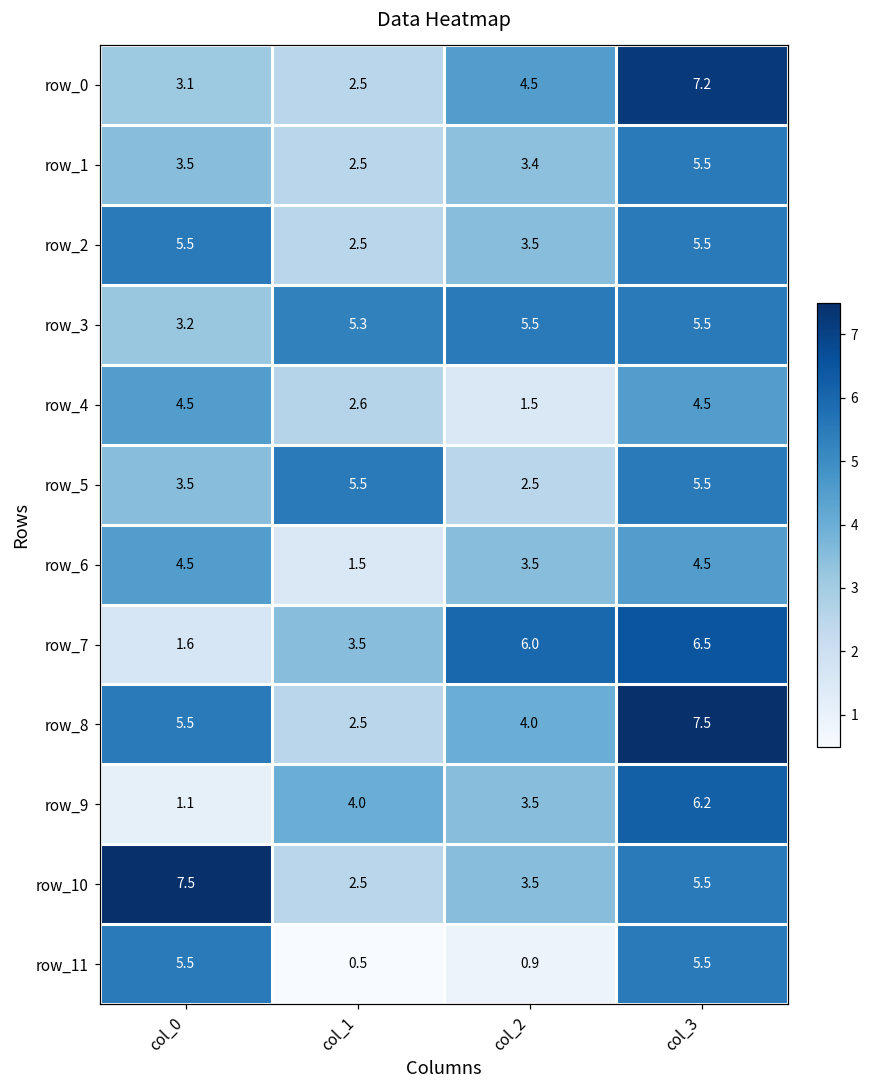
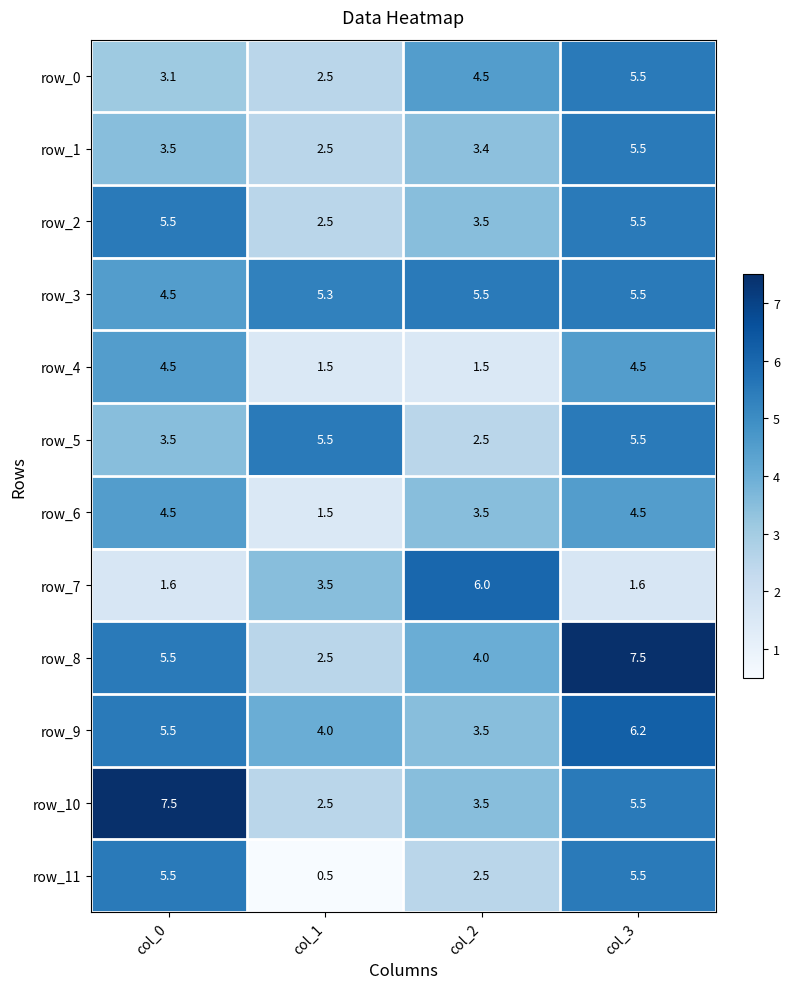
  {
    "row_0": {
      "col_0": 3.1,
      "col_1": 2.5,
      "col_2": 4.5,
-     "col_3": 7.2
+     "col_3": 5.5
    },
    "row_1": {
      "col_0": 3.5,
      "col_1": 2.5,
      "col_2": 3.4,
      "col_3": 5.5
    },
    "row_2": {
      "col_0": 5.5,
      "col_1": 2.5,
      "col_2": 3.5,
      "col_3": 5.5
    },
    "row_3": {
-     "col_0": 3.2,
+     "col_0": 4.5,
      "col_1": 5.3,
      "col_2": 5.5,
      "col_3": 5.5
    },
    "row_4": {
      "col_0": 4.5,
-     "col_1": 2.6,
+     "col_1": 1.5,
      "col_2": 1.5,
      "col_3": 4.5
    },
    "row_5": {
      "col_0": 3.5,
      "col_1": 5.5,
      "col_2": 2.5,
      "col_3": 5.5
    },
    "row_6": {
      "col_0": 4.5,
      "col_1": 1.5,
      "col_2": 3.5,
      "col_3": 4.5
    },
    "row_7": {
      "col_0": 1.6,
      "col_1": 3.5,
      "col_2": 6.0,
-     "col_3": 6.5
+     "col_3": 1.6
    },
    "row_8": {
      "col_0": 5.5,
      "col_1": 2.5,
      "col_2": 4.0,
      "col_3": 7.5
    },
    "row_9": {
-     "col_0": 1.1,
+     "col_0": 5.5,
      "col_1": 4.0,
      "col_2": 3.5,
      "col_3": 6.2
    },
    "row_10": {
      "col_0": 7.5,
      "col_1": 2.5,
      "col_2": 3.5,
      "col_3": 5.5
    },
    "row_11": {
      "col_0": 5.5,
      "col_1": 0.5,
-     "col_2": 0.9,
+     "col_2": 2.5,
      "col_3": 5.5
    }
  }
